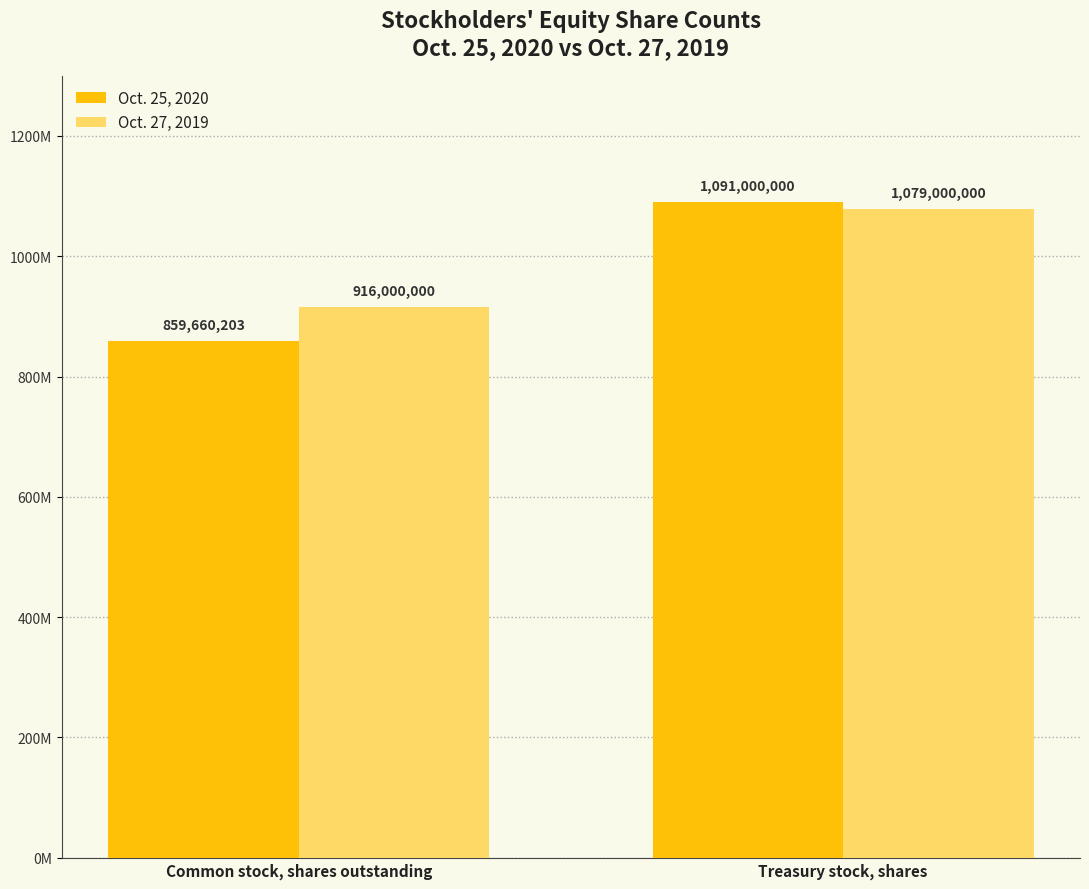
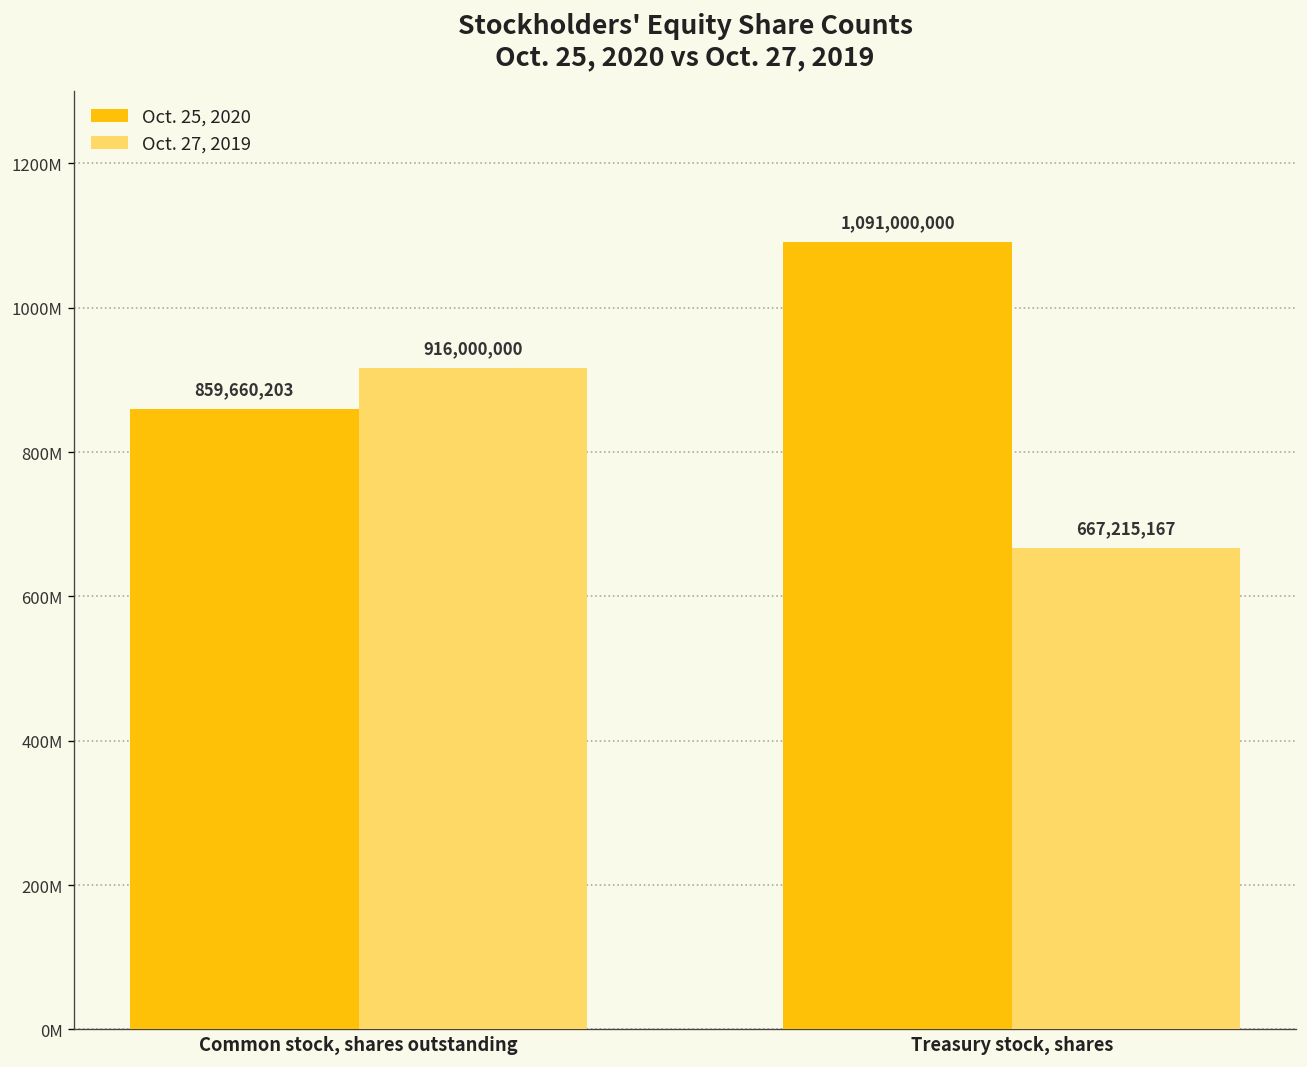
  {
    "Oct. 25, 2020": {
      "Common stock, shares outstanding": "859,660,203",
      "Treasury stock, shares": "1,091,000,000"
    },
    "Oct. 27, 2019": {
      "Common stock, shares outstanding": "916,000,000",
-     "Treasury stock, shares": "1,079,000,000"
+     "Treasury stock, shares": "667,215,167"
    }
  }
